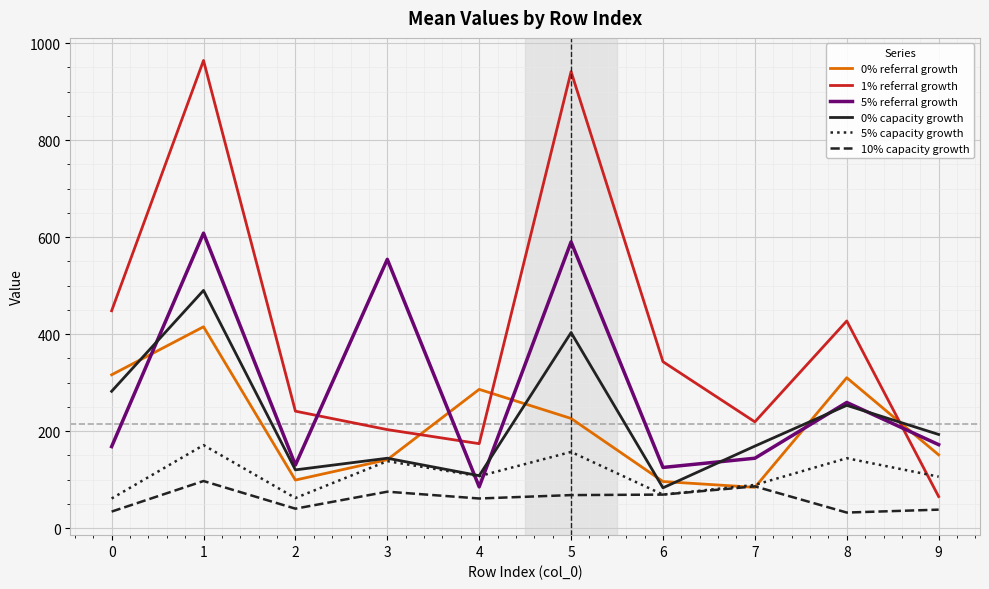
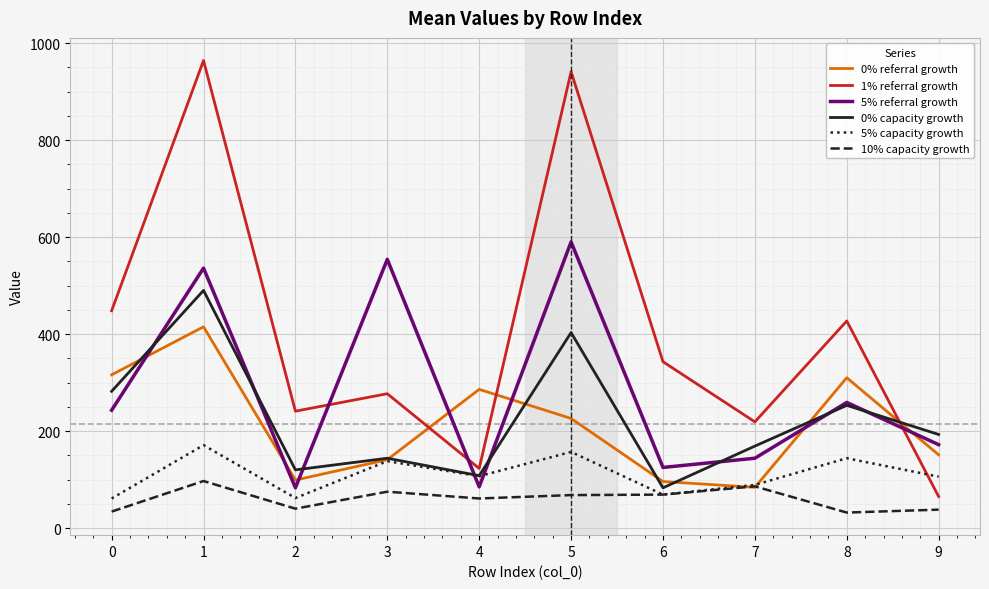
  {
    "0% referral growth": {
      "0": 320,
      "1": 420,
      "2": 100,
      "4": 290,
      "5": 230,
      "6": 100,
      "8": 310,
      "9": 150
    },
    "1% referral growth": {
      "0": 450,
      "1": 960,
      "2": 240,
-     "3": 200,
-     "4": 170,
+     "3": 280,
+     "4": 120,
      "5": 940,
      "6": 340,
      "7": 220,
      "8": 430,
      "9": 70
    },
    "5% referral growth": {
-     "0": 170,
-     "1": 610,
-     "2": 130,
+     "0": 240,
+     "1": 540,
+     "2": 80,
      "3": 550,
      "4": 90,
      "5": 590,
      "6": 130,
      "7": 140,
      "8": 260,
      "9": 170
    }
  }
